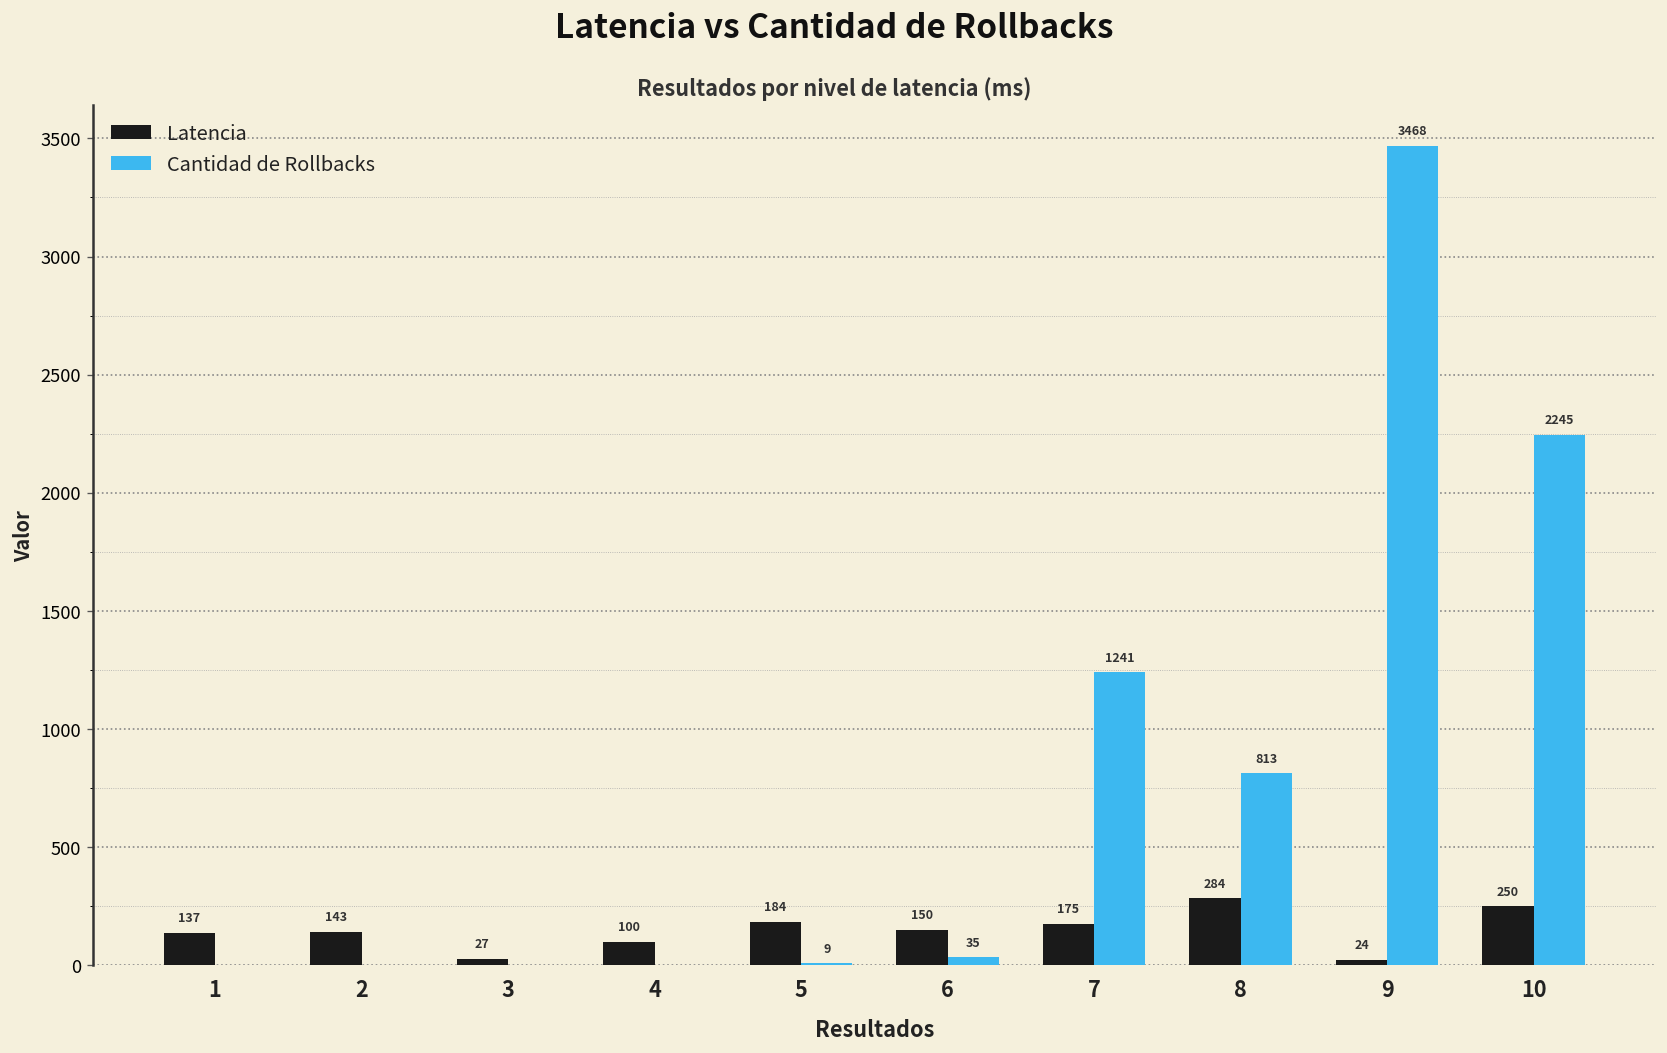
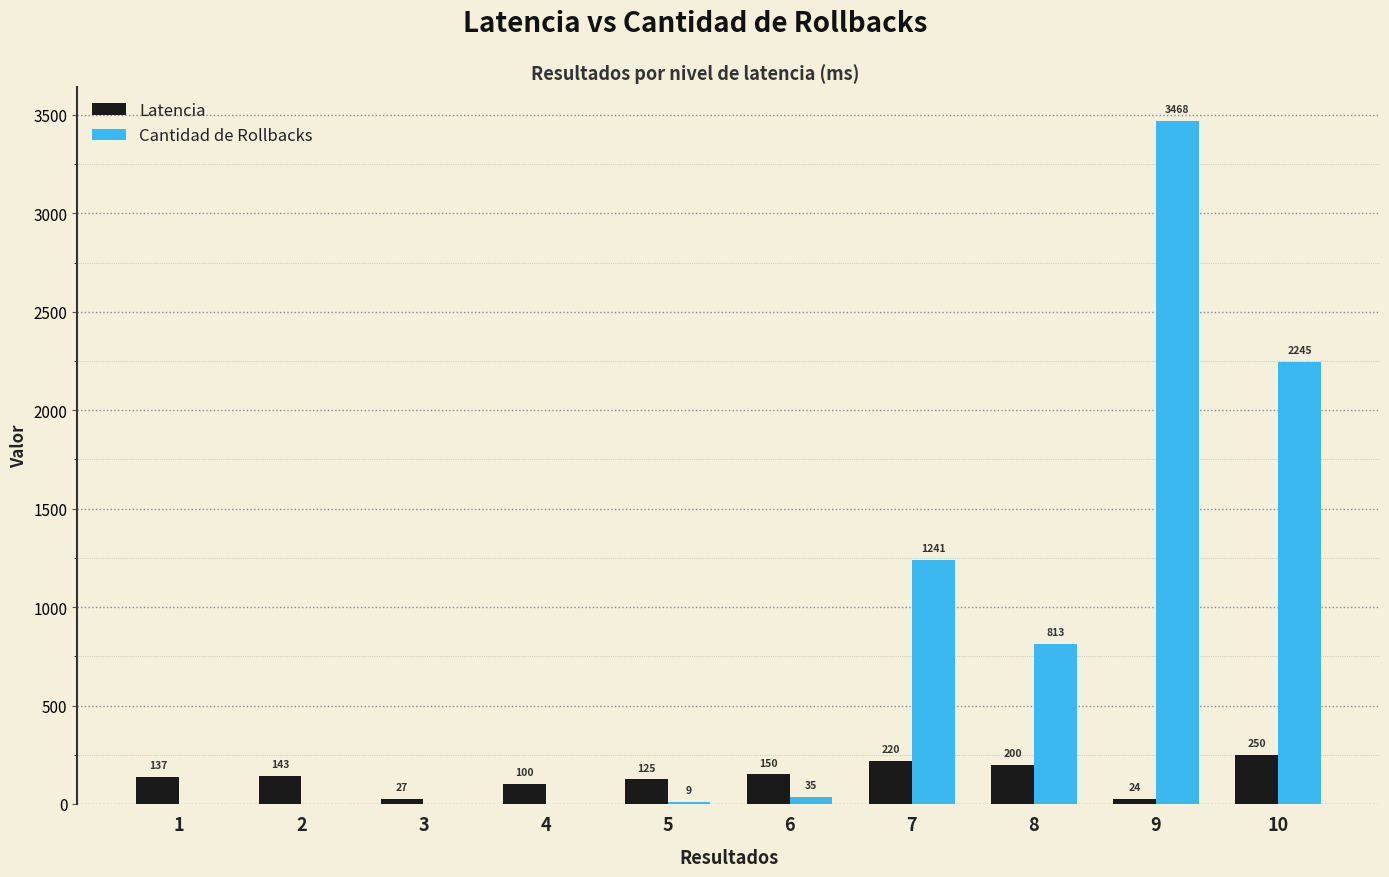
  {
    "Latencia": {
      "1": 137,
      "2": 143,
      "3": 27,
      "4": 100,
-     "5": 184,
+     "5": 125,
      "6": 150,
-     "7": 175,
-     "8": 284,
+     "7": 220,
+     "8": 200,
      "9": 24,
      "10": 250
    },
    "Cantidad de Rollbacks": {
      "5": 9,
      "6": 35,
      "7": 1241,
      "8": 813,
      "9": 3468,
      "10": 2245
    }
  }
